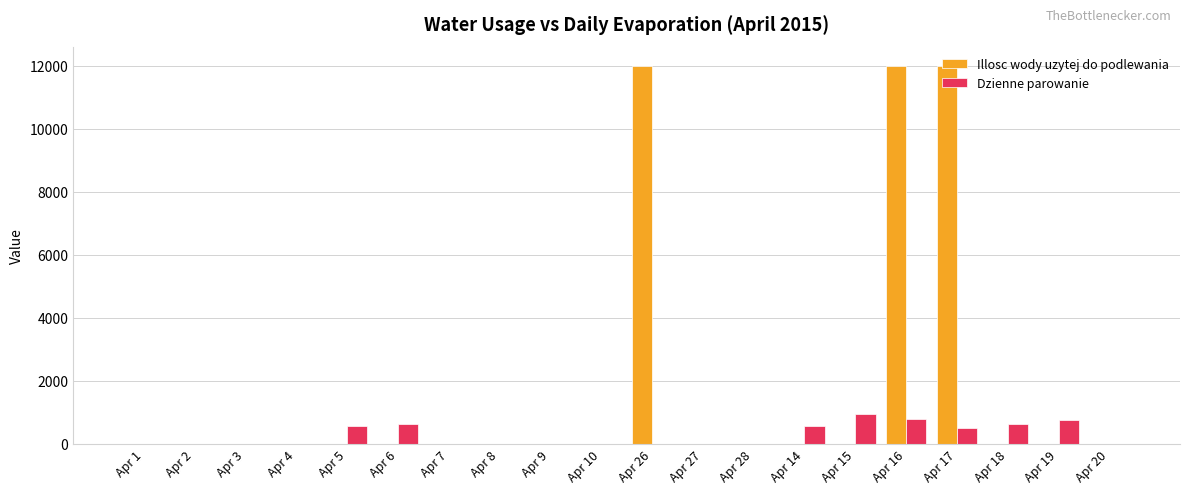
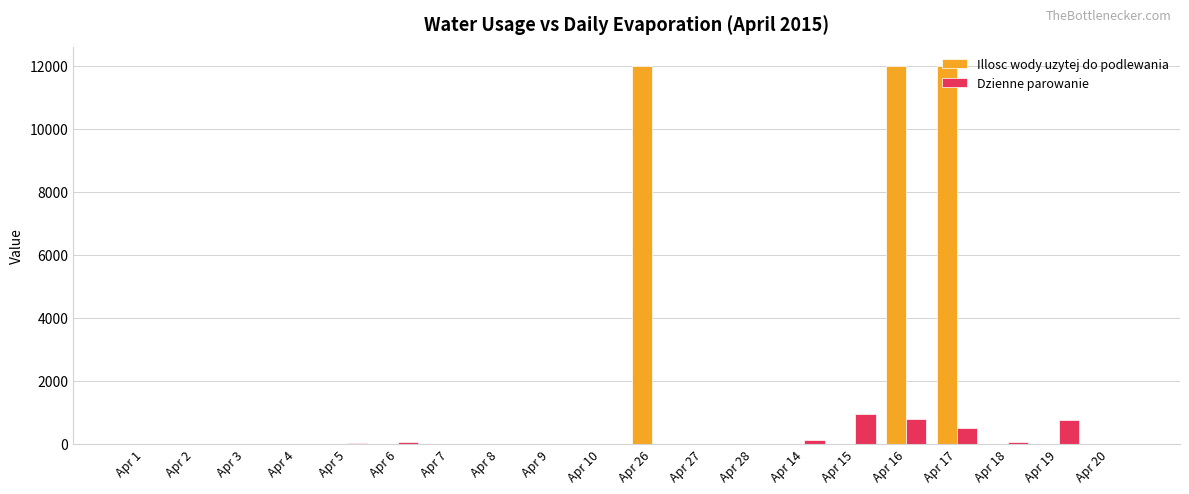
  {
    "Illosc wody uzytej do podlewania": {
      "Apr 1": 0,
      "Apr 2": 0,
      "Apr 3": 0,
      "Apr 4": 0,
      "Apr 5": 0,
      "Apr 6": 0,
      "Apr 7": 0,
      "Apr 8": 0,
      "Apr 9": 0,
      "Apr 10": 0,
      "Apr 26": 12000,
      "Apr 27": 0,
      "Apr 28": 0,
      "Apr 14": 0,
      "Apr 15": 0,
      "Apr 16": 12000,
      "Apr 17": 12000,
      "Apr 18": 0,
      "Apr 19": 0,
      "Apr 20": 0
    },
    "Dzienne parowanie": {
      "Apr 1": 0,
      "Apr 2": 0,
      "Apr 3": 0,
      "Apr 4": 0,
-     "Apr 5": 600,
-     "Apr 6": 600,
+     "Apr 5": 0,
+     "Apr 6": 100,
      "Apr 7": 0,
      "Apr 8": 0,
      "Apr 9": 0,
      "Apr 10": 0,
      "Apr 26": 0,
      "Apr 27": 0,
      "Apr 28": 0,
-     "Apr 14": 600,
+     "Apr 14": 100,
      "Apr 15": 1000,
      "Apr 16": 800,
      "Apr 17": 500,
-     "Apr 18": 600,
+     "Apr 18": 100,
      "Apr 19": 800,
      "Apr 20": 0
    }
  }
